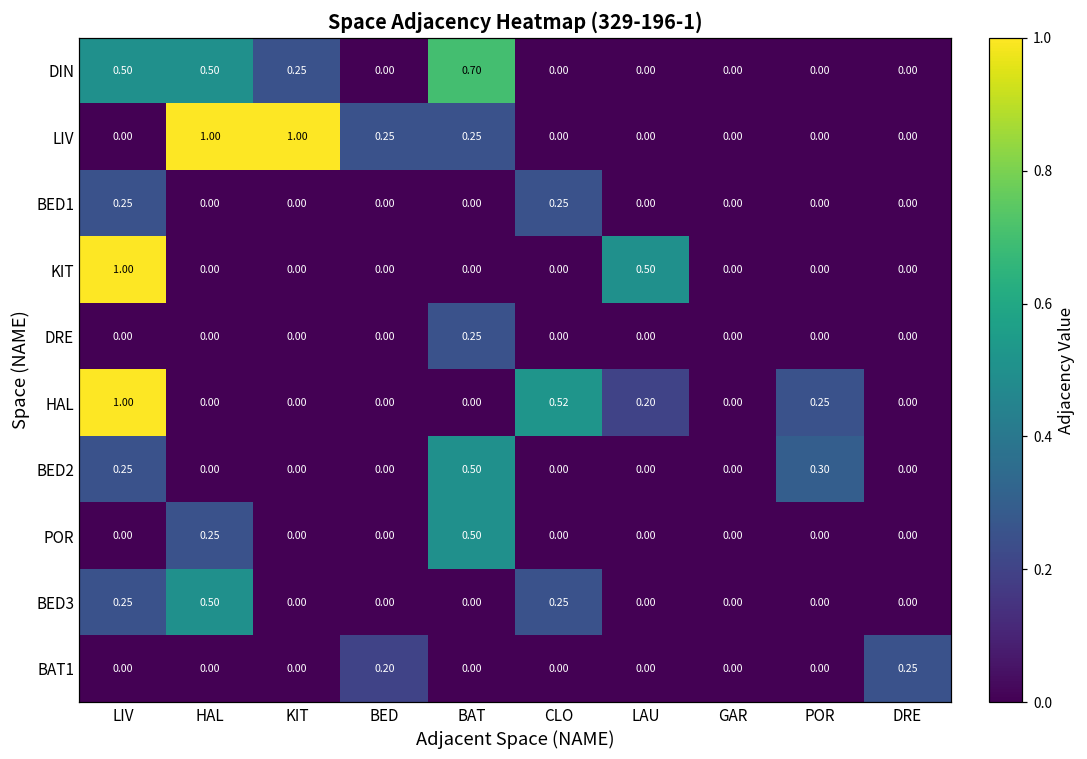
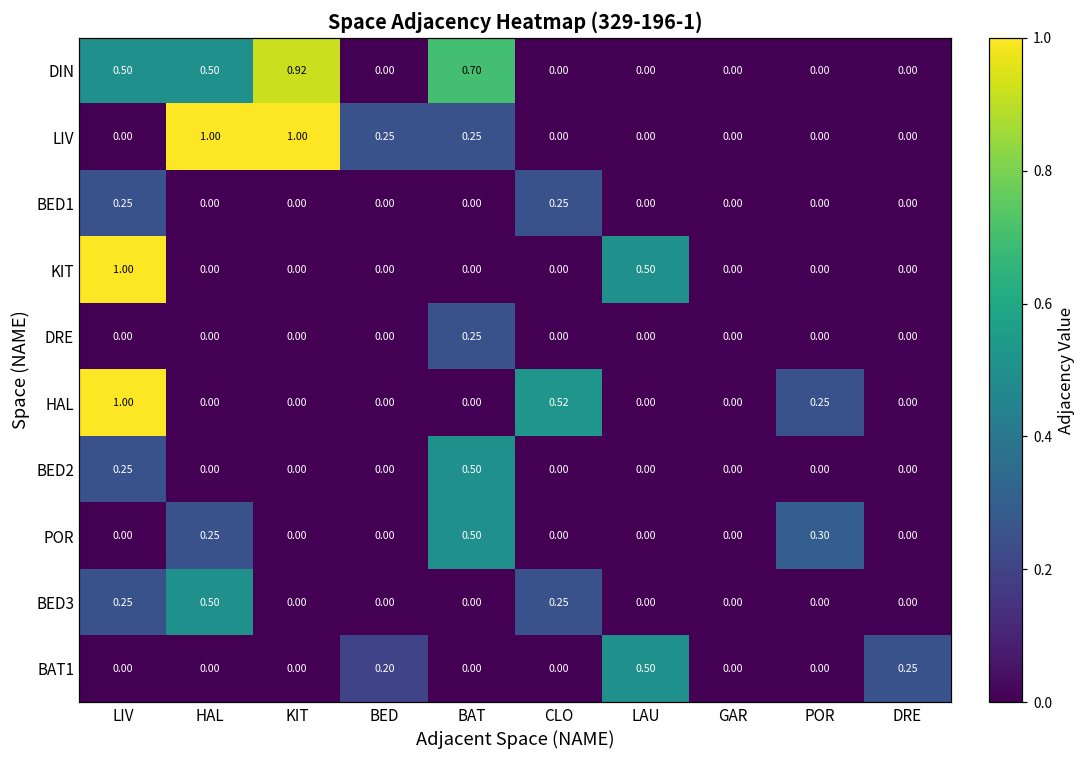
  {
    "DIN": {
      "LIV": 0.50,
      "HAL": 0.50,
-     "KIT": 0.25,
+     "KIT": 0.92,
      "BED": 0.00,
      "BAT": 0.70,
      "CLO": 0.00,
      "LAU": 0.00,
      "GAR": 0.00,
      "POR": 0.00,
      "DRE": 0.00
    },
    "LIV": {
      "LIV": 0.00,
      "HAL": 1.00,
      "KIT": 1.00,
      "BED": 0.25,
      "BAT": 0.25,
      "CLO": 0.00,
      "LAU": 0.00,
      "GAR": 0.00,
      "POR": 0.00,
      "DRE": 0.00
    },
    "BED1": {
      "LIV": 0.25,
      "HAL": 0.00,
      "KIT": 0.00,
      "BED": 0.00,
      "BAT": 0.00,
      "CLO": 0.25,
      "LAU": 0.00,
      "GAR": 0.00,
      "POR": 0.00,
      "DRE": 0.00
    },
    "KIT": {
      "LIV": 1.00,
      "HAL": 0.00,
      "KIT": 0.00,
      "BED": 0.00,
      "BAT": 0.00,
      "CLO": 0.00,
      "LAU": 0.50,
      "GAR": 0.00,
      "POR": 0.00,
      "DRE": 0.00
    },
    "DRE": {
      "LIV": 0.00,
      "HAL": 0.00,
      "KIT": 0.00,
      "BED": 0.00,
      "BAT": 0.25,
      "CLO": 0.00,
      "LAU": 0.00,
      "GAR": 0.00,
      "POR": 0.00,
      "DRE": 0.00
    },
    "HAL": {
      "LIV": 1.00,
      "HAL": 0.00,
      "KIT": 0.00,
      "BED": 0.00,
      "BAT": 0.00,
      "CLO": 0.52,
-     "LAU": 0.20,
+     "LAU": 0.00,
      "GAR": 0.00,
      "POR": 0.25,
      "DRE": 0.00
    },
    "BED2": {
      "LIV": 0.25,
      "HAL": 0.00,
      "KIT": 0.00,
      "BED": 0.00,
      "BAT": 0.50,
      "CLO": 0.00,
      "LAU": 0.00,
      "GAR": 0.00,
-     "POR": 0.30,
+     "POR": 0.00,
      "DRE": 0.00
    },
    "POR": {
      "LIV": 0.00,
      "HAL": 0.25,
      "KIT": 0.00,
      "BED": 0.00,
      "BAT": 0.50,
      "CLO": 0.00,
      "LAU": 0.00,
      "GAR": 0.00,
-     "POR": 0.00,
+     "POR": 0.30,
      "DRE": 0.00
    },
    "BED3": {
      "LIV": 0.25,
      "HAL": 0.50,
      "KIT": 0.00,
      "BED": 0.00,
      "BAT": 0.00,
      "CLO": 0.25,
      "LAU": 0.00,
      "GAR": 0.00,
      "POR": 0.00,
      "DRE": 0.00
    },
    "BAT1": {
      "LIV": 0.00,
      "HAL": 0.00,
      "KIT": 0.00,
      "BED": 0.20,
      "BAT": 0.00,
      "CLO": 0.00,
-     "LAU": 0.00,
+     "LAU": 0.50,
      "GAR": 0.00,
      "POR": 0.00,
      "DRE": 0.25
    }
  }
